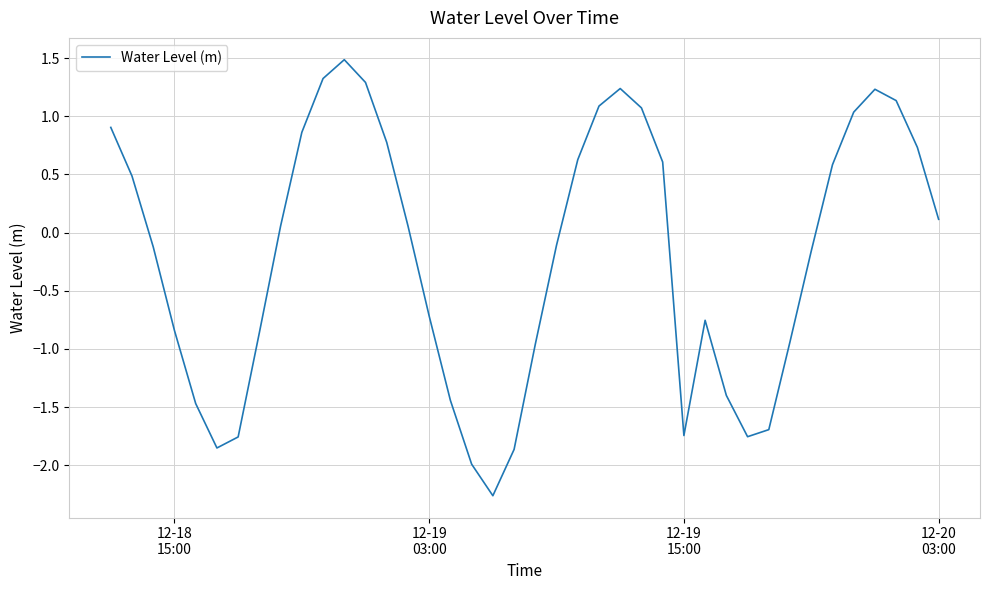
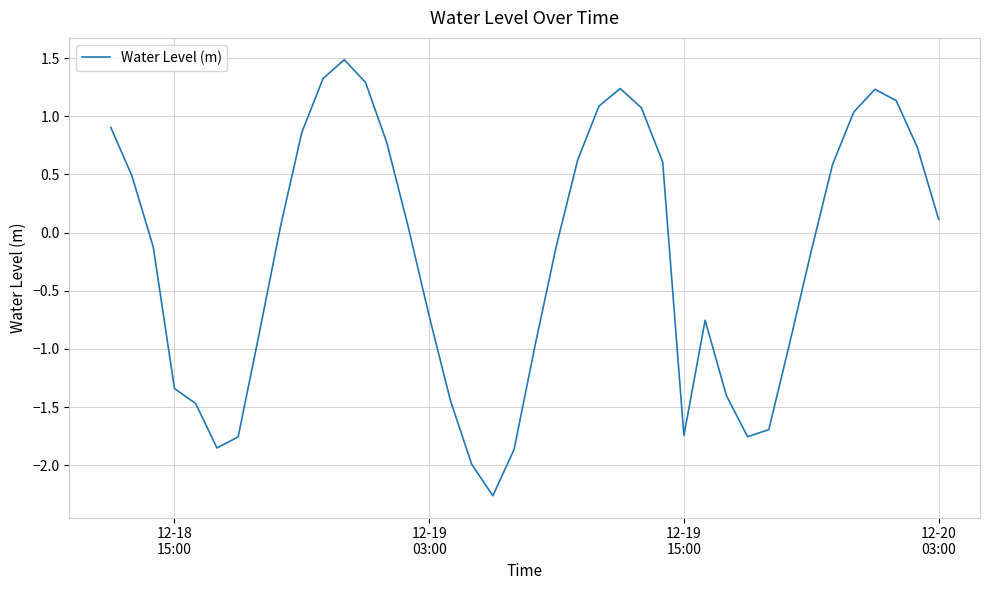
  {
-   "12-18 15:00": -0.84,
+   "12-18 15:00": -1.34,
    "12-19 03:00": -0.72,
    "12-19 15:00": -1.74,
    "12-20 03:00": 0.11
  }
